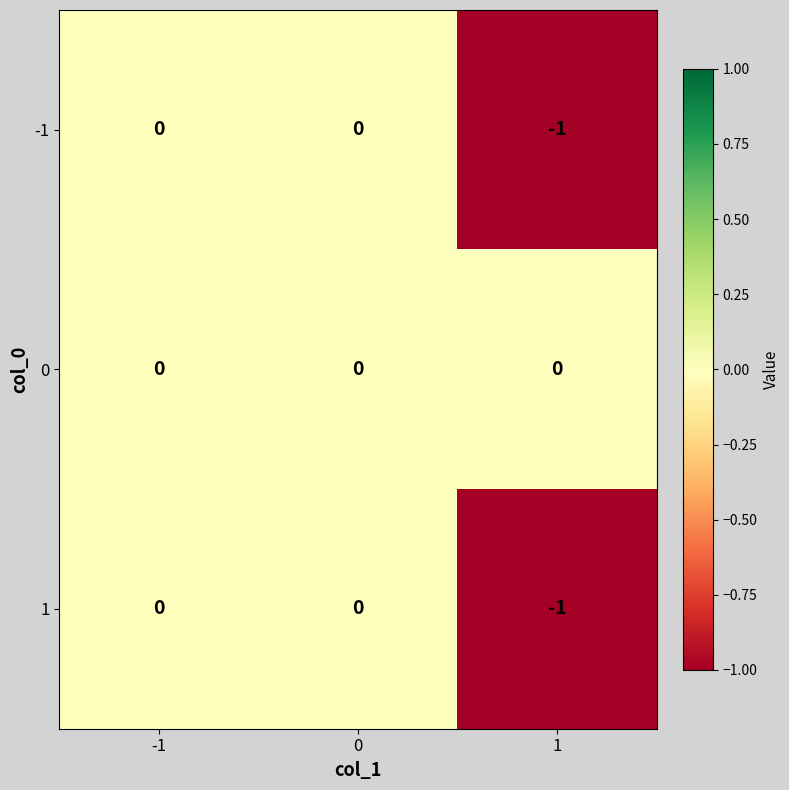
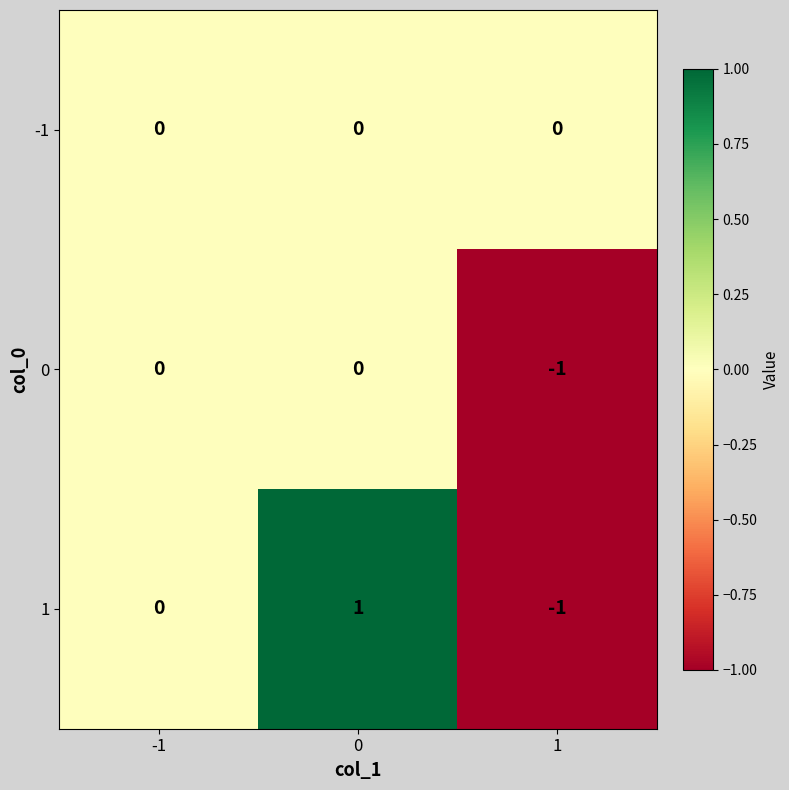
  {
    "-1": {
      "-1": 0,
      "0": 0,
-     "1": -1
+     "1": 0
    },
    "0": {
      "-1": 0,
      "0": 0,
-     "1": 0
+     "1": -1
    },
    "1": {
      "-1": 0,
-     "0": 0,
+     "0": 1,
      "1": -1
    }
  }
